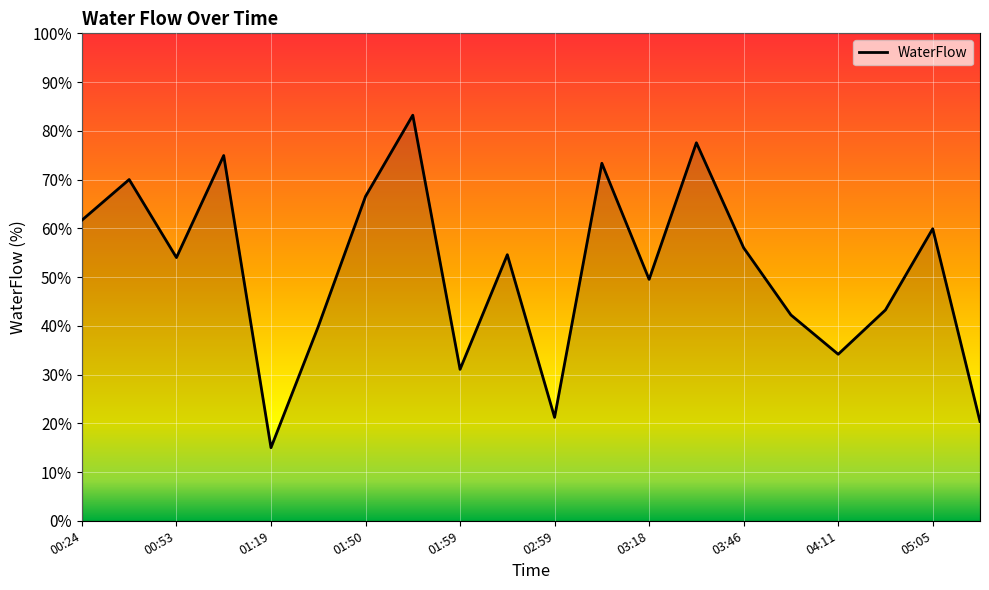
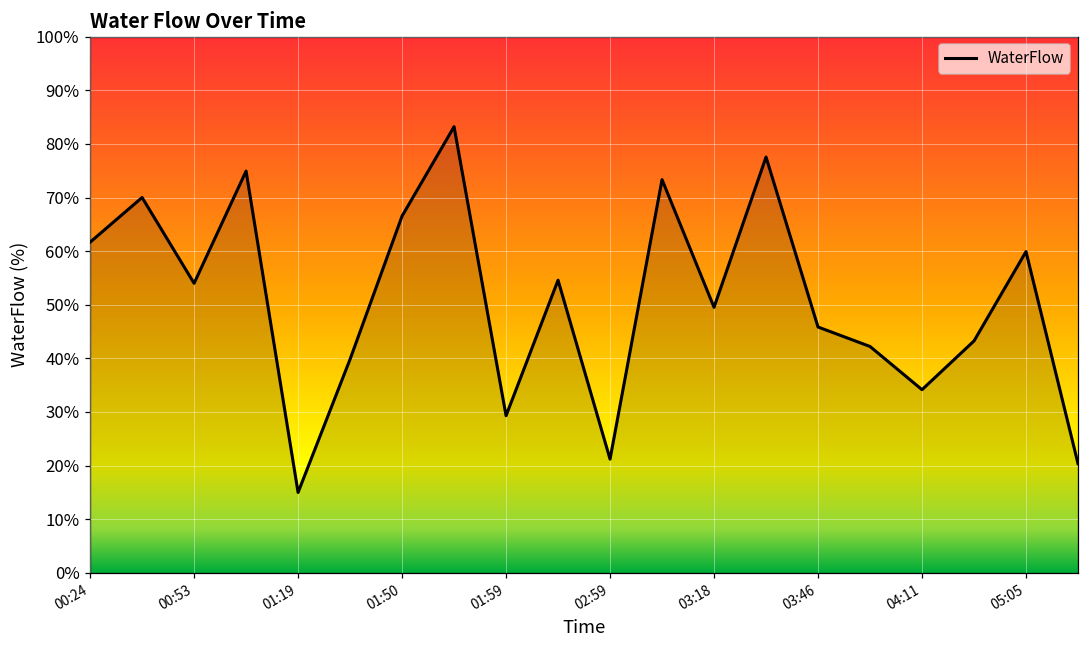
  {
    "00:24": "62%",
    "00:53": "54%",
    "01:19": "15%",
    "01:50": "67%",
-   "01:59": "31%",
+   "01:59": "29%",
    "02:59": "21%",
    "03:18": "50%",
-   "03:46": "56%",
+   "03:46": "46%",
    "04:11": "34%",
    "05:05": "60%"
  }
